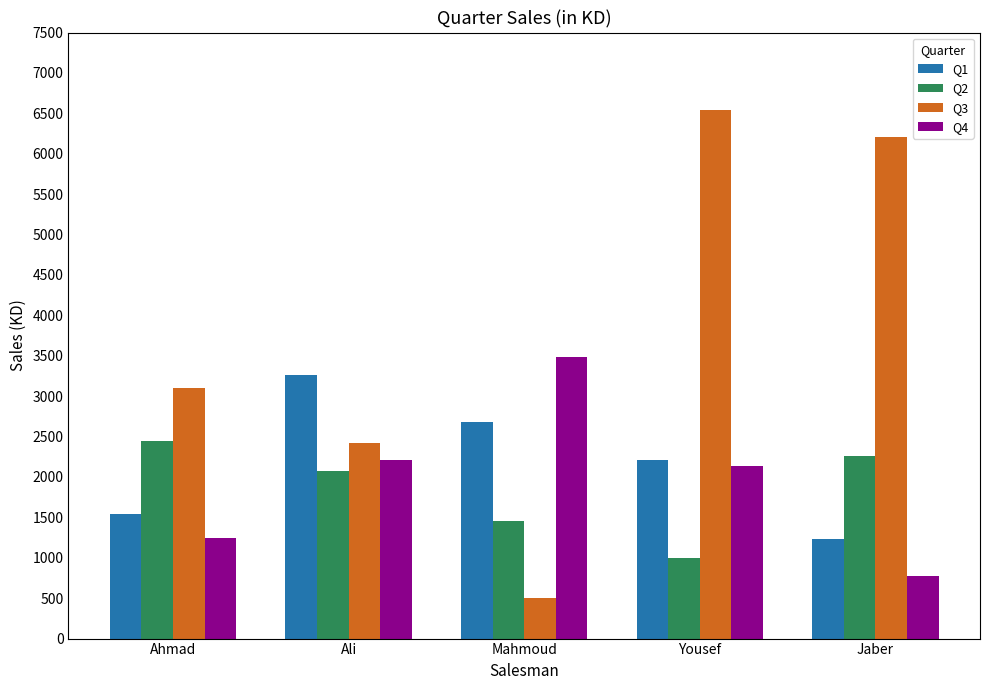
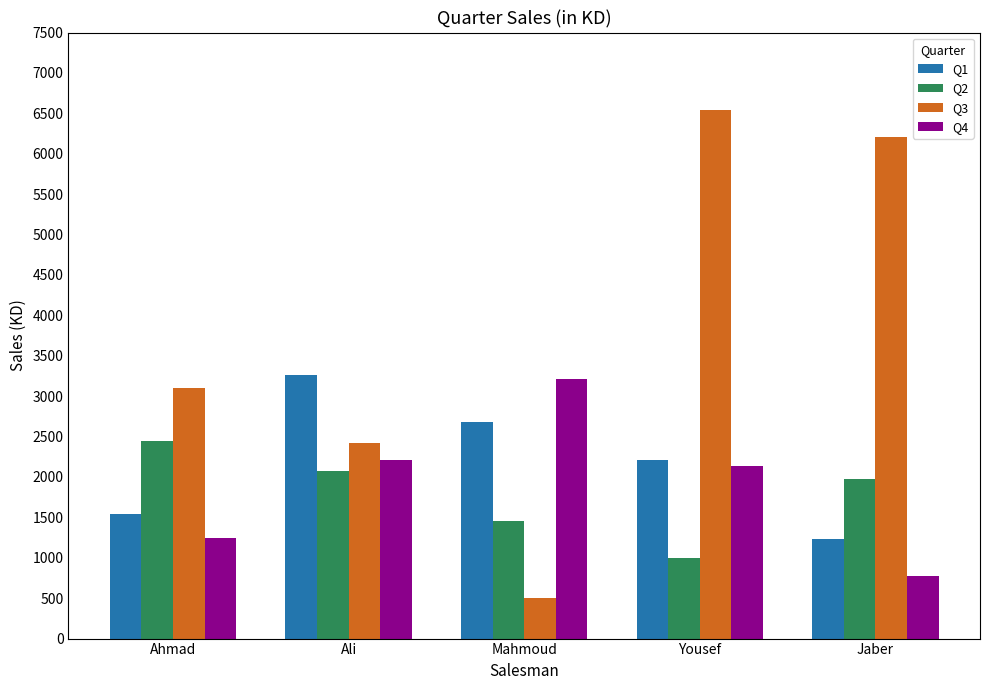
  {
    "Q1": {
      "Ahmad": 1500,
      "Ali": 3300,
      "Mahmoud": 2700,
      "Yousef": 2200,
      "Jaber": 1200
    },
    "Q2": {
      "Ahmad": 2400,
      "Ali": 2100,
      "Mahmoud": 1500,
      "Yousef": 1000,
-     "Jaber": 2300
+     "Jaber": 2000
    },
    "Q3": {
      "Ahmad": 3100,
      "Ali": 2400,
      "Mahmoud": 500,
      "Yousef": 6500,
      "Jaber": 6200
    },
    "Q4": {
      "Ahmad": 1200,
      "Ali": 2200,
-     "Mahmoud": 3500,
+     "Mahmoud": 3200,
      "Yousef": 2100,
      "Jaber": 800
    }
  }
